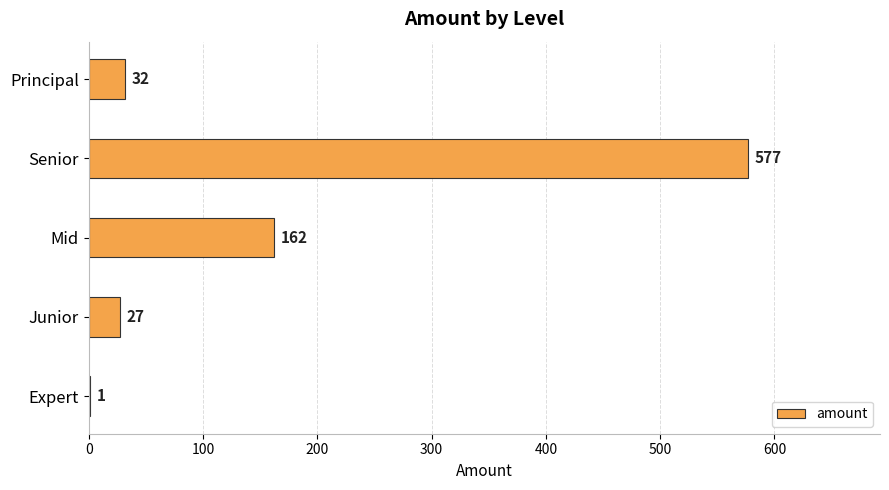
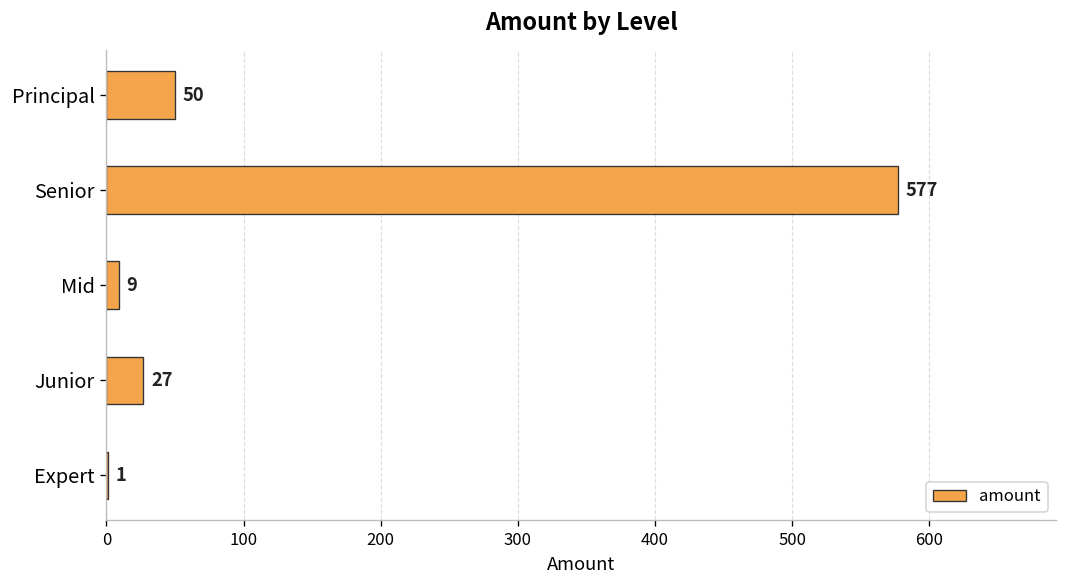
  {
-   "Principal": 32,
+   "Principal": 50,
    "Senior": 577,
-   "Mid": 162,
+   "Mid": 9,
    "Junior": 27,
    "Expert": 1
  }
